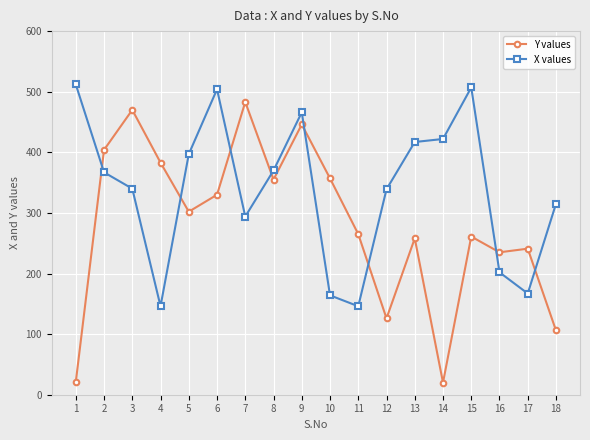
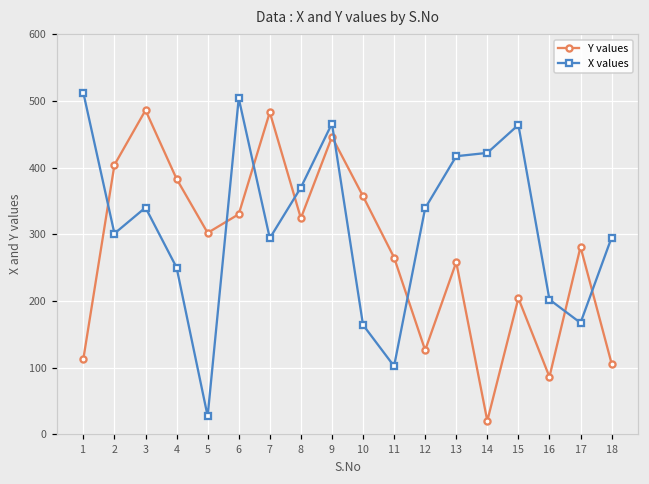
  {
    "Y values": {
-     "1": 20,
+     "1": 110,
      "2": 400,
-     "3": 470,
+     "3": 490,
      "4": 380,
      "5": 300,
      "6": 330,
      "7": 480,
-     "8": 360,
+     "8": 320,
      "9": 450,
      "10": 360,
      "11": 270,
      "12": 130,
      "13": 260,
      "14": 20,
-     "15": 260,
-     "16": 240,
-     "17": 240,
+     "15": 200,
+     "16": 90,
+     "17": 280,
      "18": 110
    },
    "X values": {
      "1": 510,
-     "2": 370,
+     "2": 300,
      "3": 340,
-     "4": 150,
-     "5": 400,
+     "4": 250,
+     "5": 30,
      "6": 500,
      "7": 290,
      "8": 370,
      "9": 470,
      "10": 160,
-     "11": 150,
+     "11": 100,
      "12": 340,
      "13": 420,
      "14": 420,
-     "15": 510,
+     "15": 460,
      "16": 200,
      "17": 170,
-     "18": 320
+     "18": 300
    }
  }
